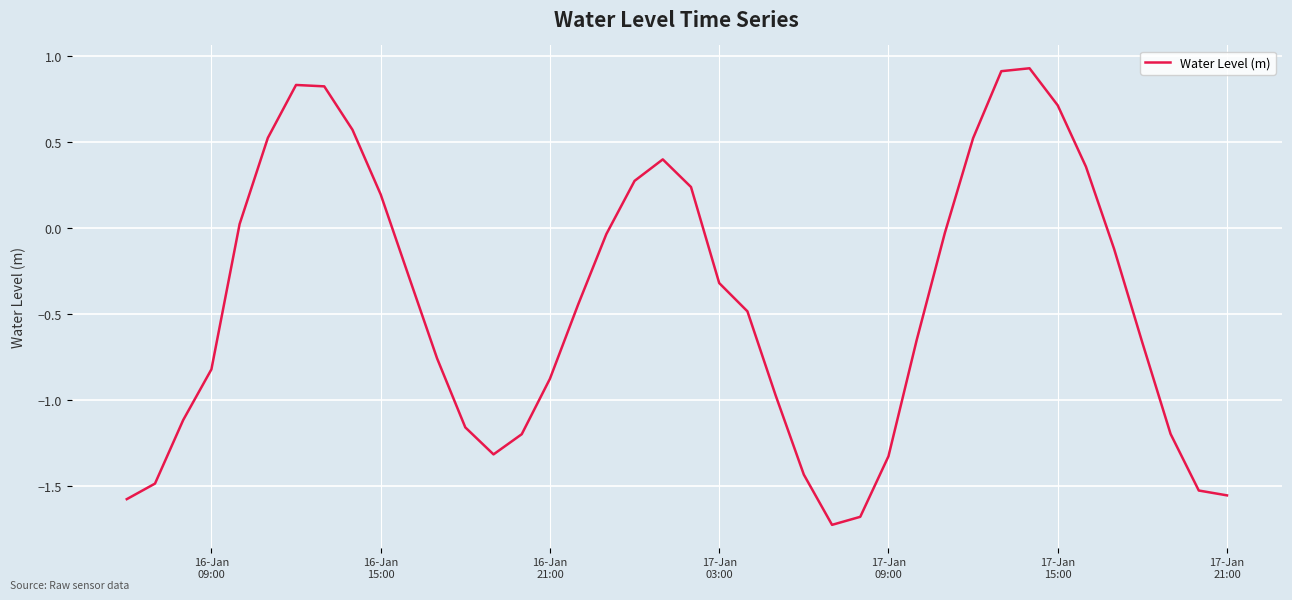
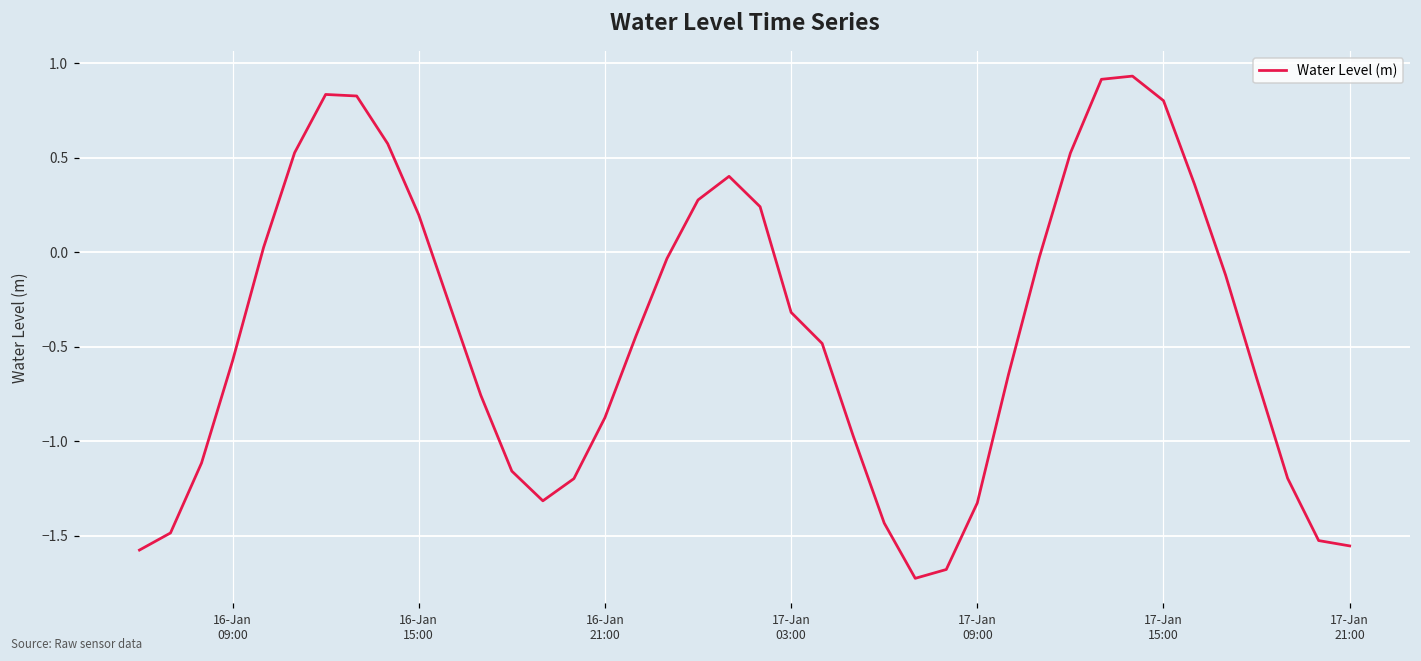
  {
-   "16-Jan 09:00": -0.82,
+   "16-Jan 09:00": -0.58,
    "16-Jan 15:00": 0.20,
    "16-Jan 21:00": -0.88,
    "17-Jan 03:00": -0.32,
    "17-Jan 09:00": -1.33,
-   "17-Jan 15:00": 0.72,
+   "17-Jan 15:00": 0.80,
    "17-Jan 21:00": -1.55
  }
